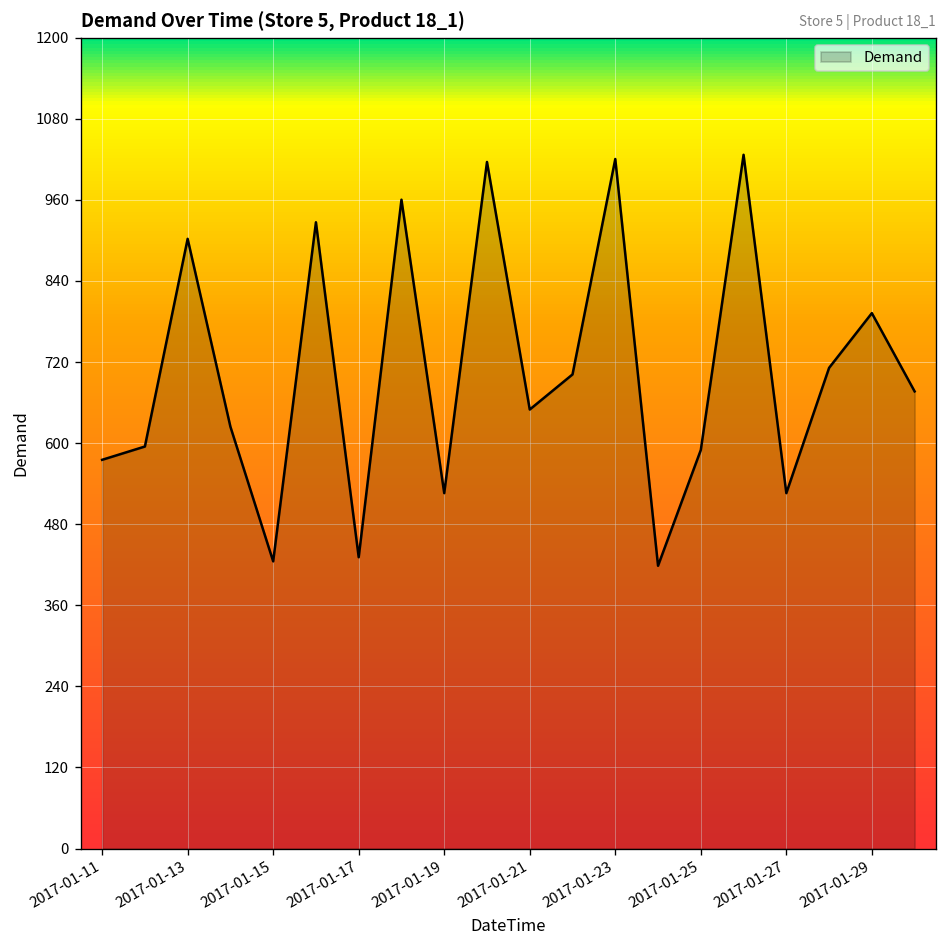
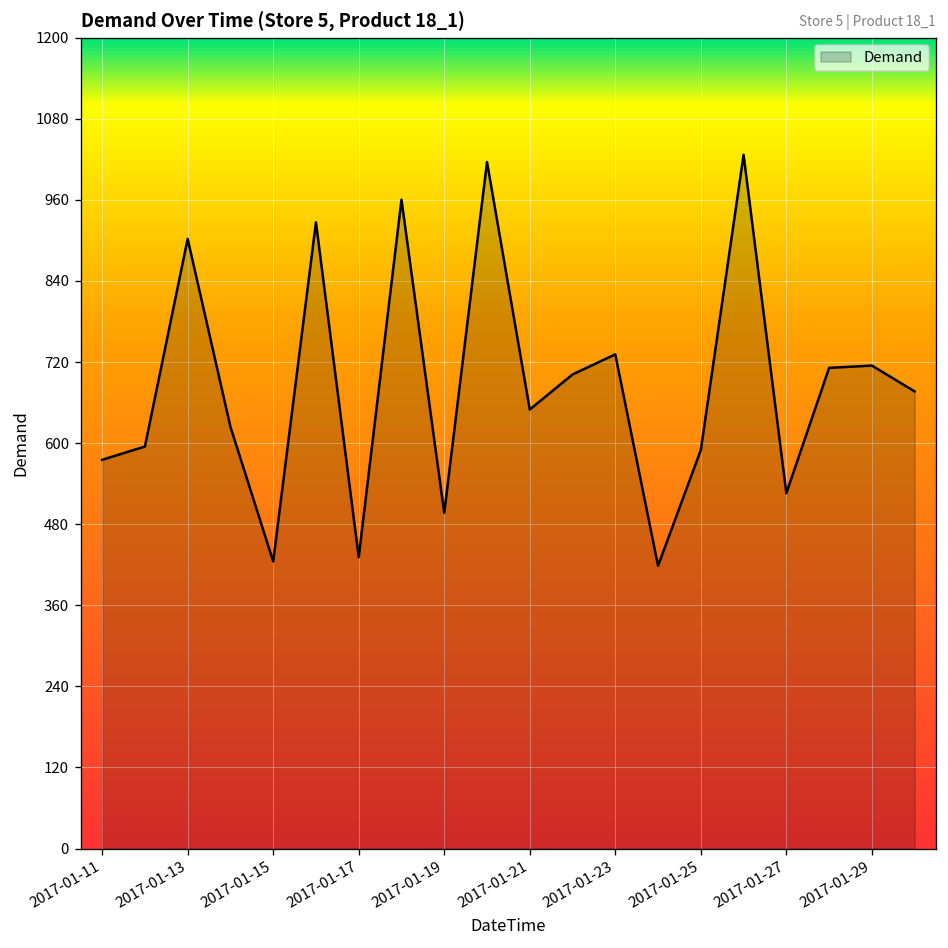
  {
    "2017-01-11": 580,
    "2017-01-13": 900,
    "2017-01-15": 430,
    "2017-01-17": 430,
-   "2017-01-19": 530,
+   "2017-01-19": 500,
    "2017-01-21": 650,
-   "2017-01-23": 1020,
+   "2017-01-23": 730,
    "2017-01-25": 590,
    "2017-01-27": 530,
-   "2017-01-29": 790
+   "2017-01-29": 710
  }
